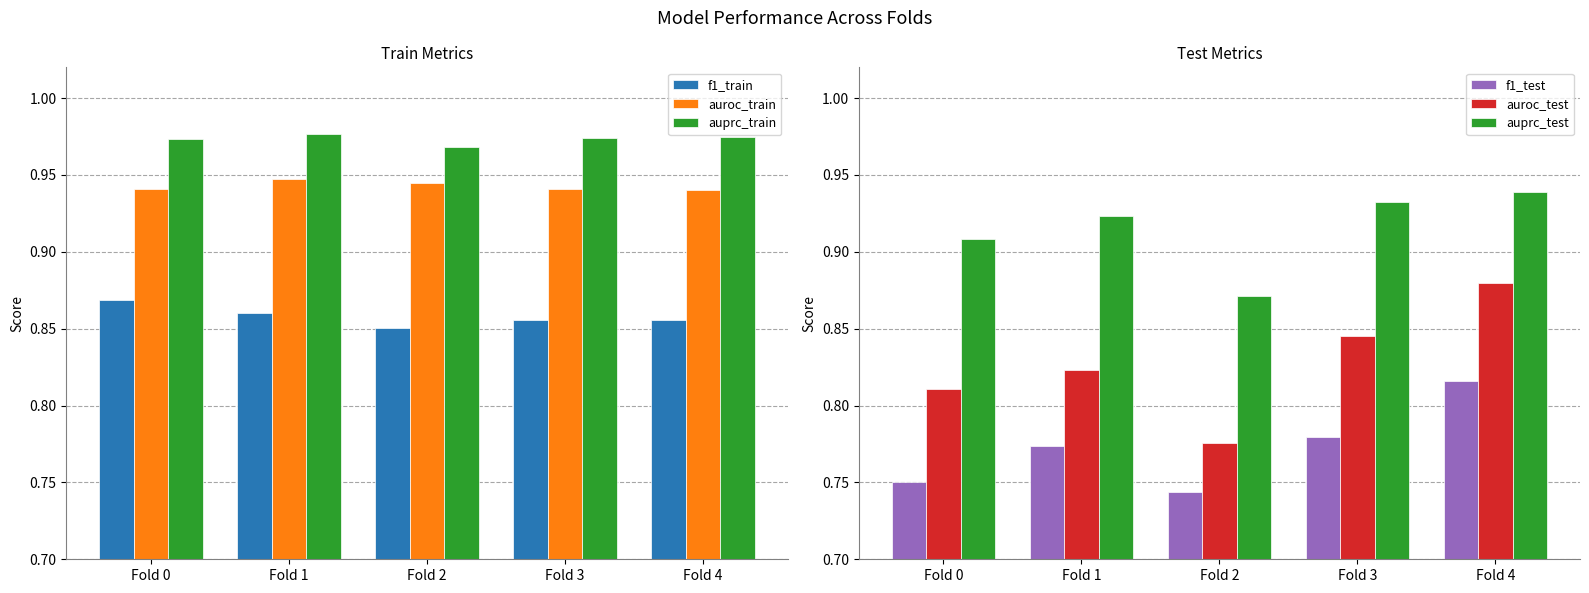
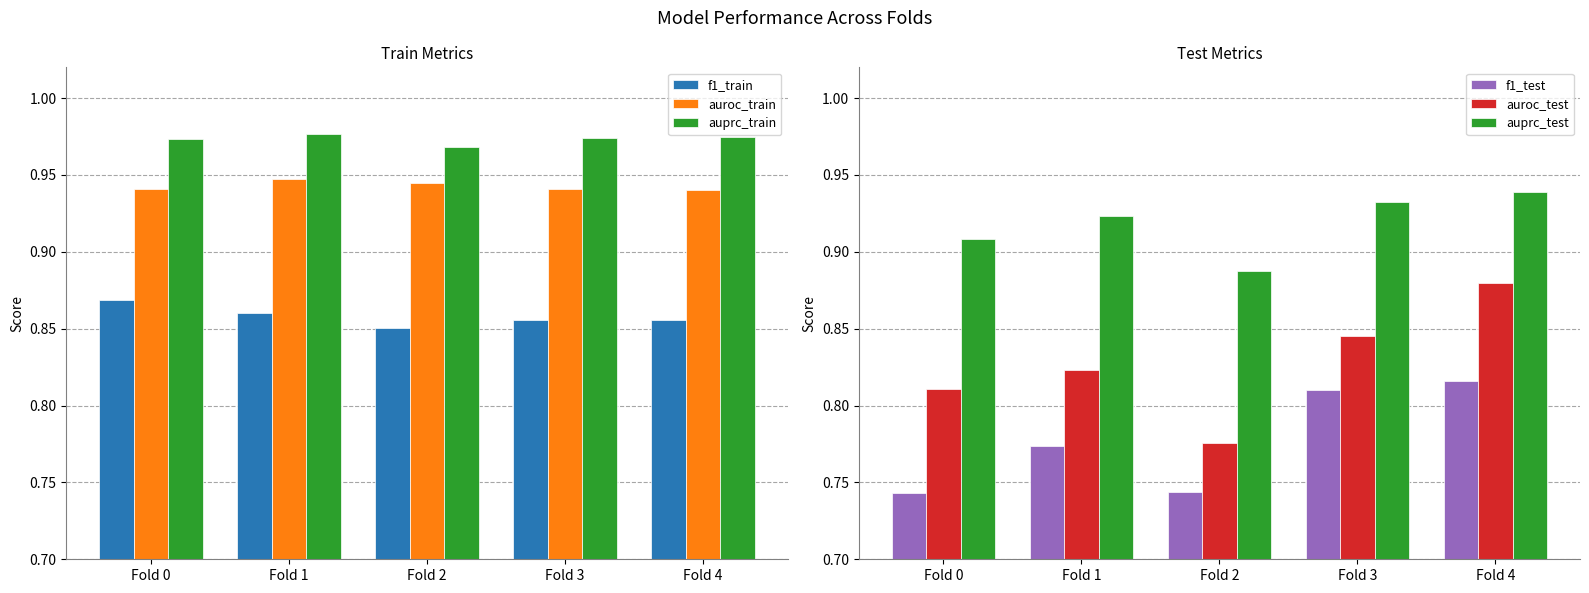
  {
    "Train Metrics": {
      "f1_train": {
        "Fold 0": 0.868,
        "Fold 1": 0.860,
        "Fold 2": 0.850,
        "Fold 3": 0.856,
        "Fold 4": 0.855
      },
      "auroc_train": {
        "Fold 0": 0.941,
        "Fold 1": 0.947,
        "Fold 2": 0.945,
        "Fold 3": 0.941,
        "Fold 4": 0.940
      },
      "auprc_train": {
        "Fold 0": 0.973,
        "Fold 1": 0.977,
        "Fold 2": 0.968,
        "Fold 3": 0.974,
        "Fold 4": 0.975
      }
    },
    "Test Metrics": {
      "f1_test": {
-       "Fold 0": 0.750,
+       "Fold 0": 0.743,
        "Fold 1": 0.774,
        "Fold 2": 0.744,
-       "Fold 3": 0.779,
+       "Fold 3": 0.810,
        "Fold 4": 0.816
      },
      "auroc_test": {
        "Fold 0": 0.811,
        "Fold 1": 0.823,
        "Fold 2": 0.776,
        "Fold 3": 0.845,
        "Fold 4": 0.879
      },
      "auprc_test": {
        "Fold 0": 0.908,
        "Fold 1": 0.924,
-       "Fold 2": 0.871,
+       "Fold 2": 0.888,
        "Fold 3": 0.933,
        "Fold 4": 0.939
      }
    }
  }
